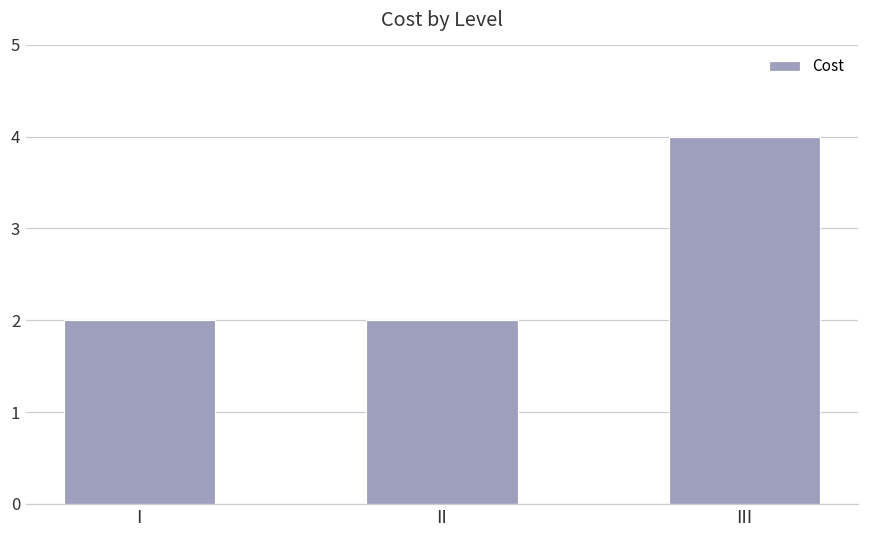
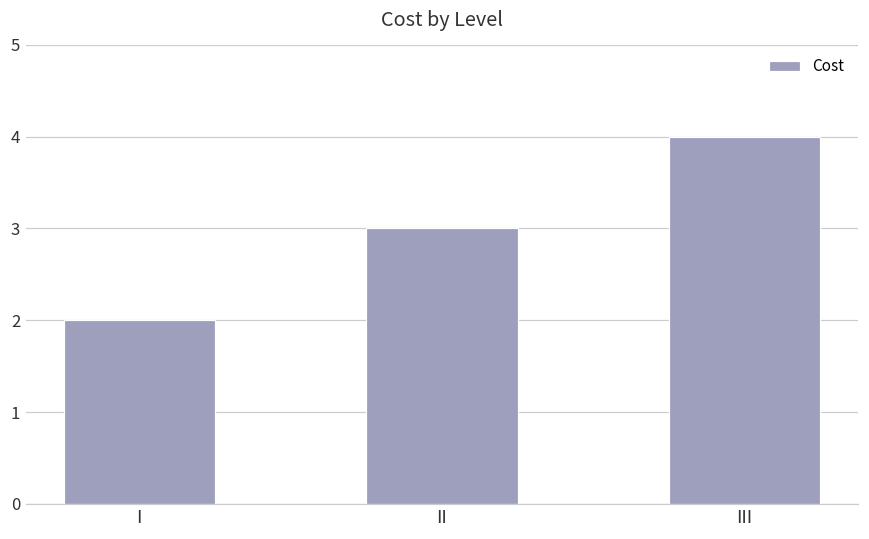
  {
    "I": 2,
-   "II": 2,
+   "II": 3,
    "III": 4
  }
